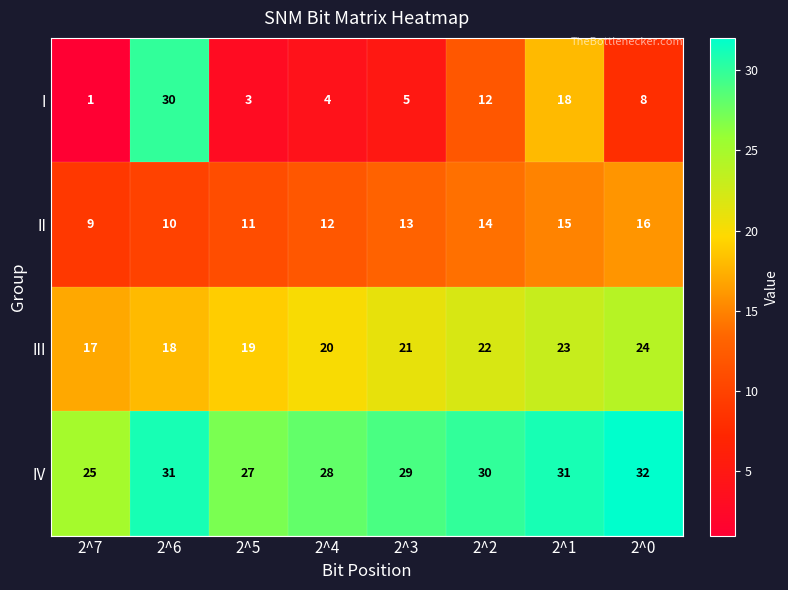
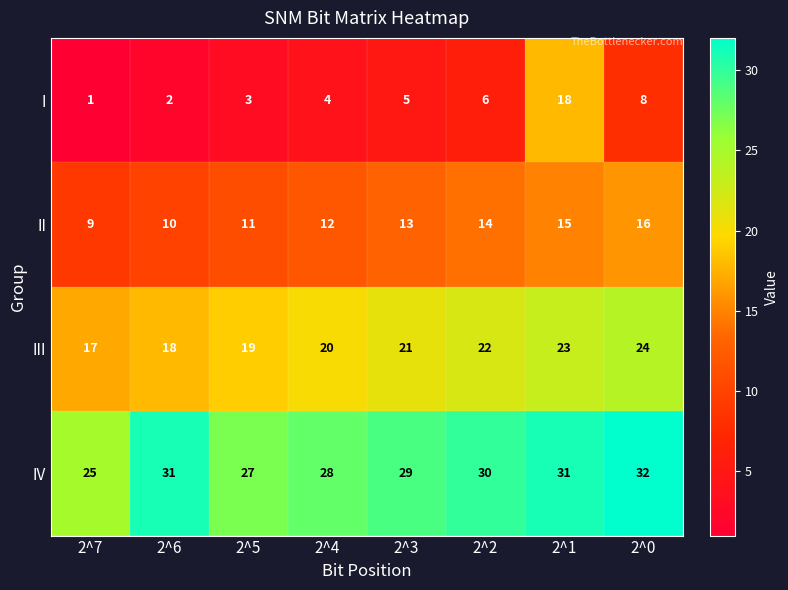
  {
    "I": {
      "2^7": 1,
-     "2^6": 30,
+     "2^6": 2,
      "2^5": 3,
      "2^4": 4,
      "2^3": 5,
-     "2^2": 12,
+     "2^2": 6,
      "2^1": 18,
      "2^0": 8
    },
    "II": {
      "2^7": 9,
      "2^6": 10,
      "2^5": 11,
      "2^4": 12,
      "2^3": 13,
      "2^2": 14,
      "2^1": 15,
      "2^0": 16
    },
    "III": {
      "2^7": 17,
      "2^6": 18,
      "2^5": 19,
      "2^4": 20,
      "2^3": 21,
      "2^2": 22,
      "2^1": 23,
      "2^0": 24
    },
    "IV": {
      "2^7": 25,
      "2^6": 31,
      "2^5": 27,
      "2^4": 28,
      "2^3": 29,
      "2^2": 30,
      "2^1": 31,
      "2^0": 32
    }
  }
